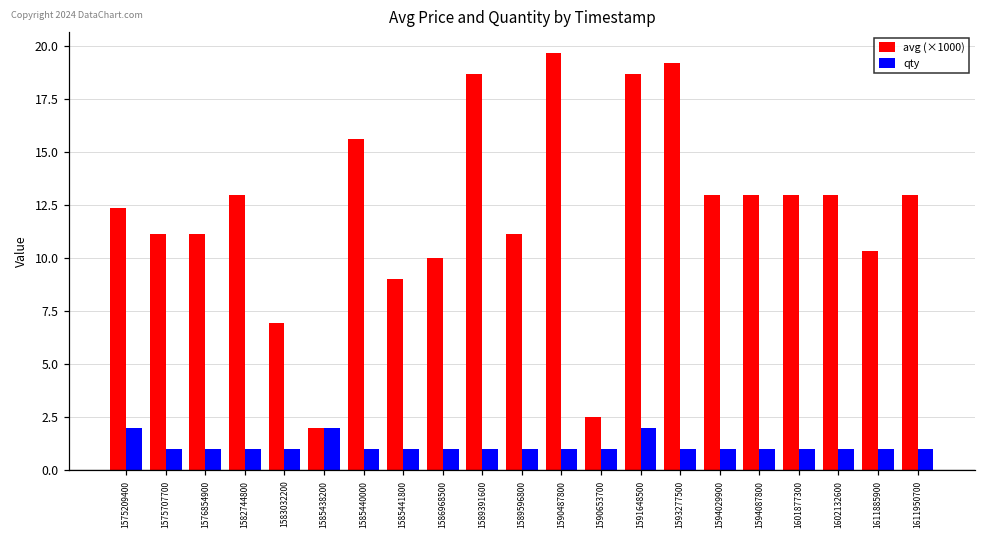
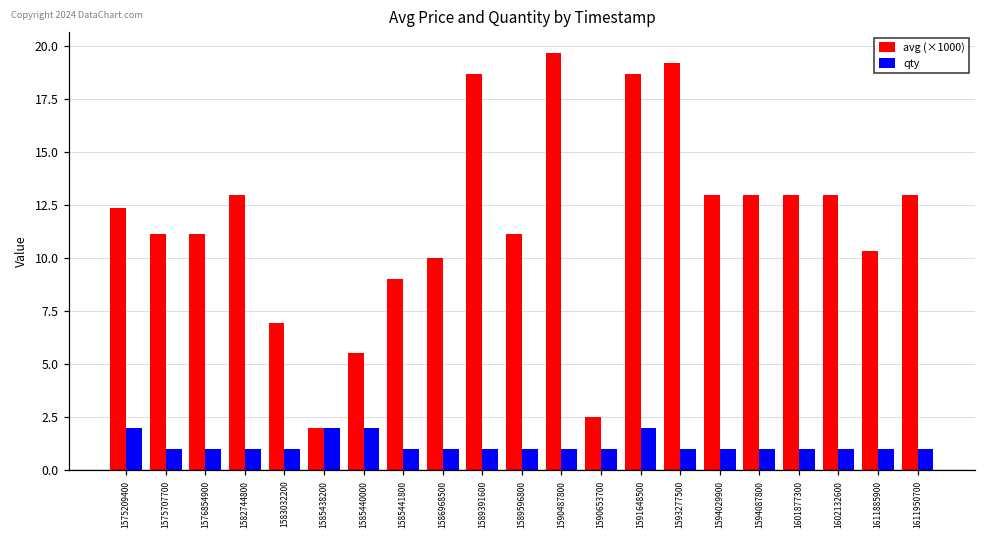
  {
    "avg (×1000)": {
      "1575209400": 12.3,
      "1575707700": 11.1,
      "1576854900": 11.1,
      "1582744800": 13.0,
      "1583032200": 6.9,
      "1585438200": 2.0,
-     "1585440000": 15.6,
+     "1585440000": 5.5,
      "1585441800": 9.0,
      "1586968500": 10.0,
      "1589391600": 18.7,
      "1589596800": 11.1,
      "1590487800": 19.7,
      "1590653700": 2.5,
      "1591648500": 18.7,
      "1593277500": 19.2,
      "1594029900": 13.0,
      "1594087800": 13.0,
      "1601877300": 13.0,
      "1602132600": 13.0,
      "1611885900": 10.3,
      "1611950700": 13.0
    },
    "qty": {
      "1575209400": 2,
      "1575707700": 1,
      "1576854900": 1,
      "1582744800": 1,
      "1583032200": 1,
      "1585438200": 2,
-     "1585440000": 1,
+     "1585440000": 2,
      "1585441800": 1,
      "1586968500": 1,
      "1589391600": 1,
      "1589596800": 1,
      "1590487800": 1,
      "1590653700": 1,
      "1591648500": 2,
      "1593277500": 1,
      "1594029900": 1,
      "1594087800": 1,
      "1601877300": 1,
      "1602132600": 1,
      "1611885900": 1,
      "1611950700": 1
    }
  }
